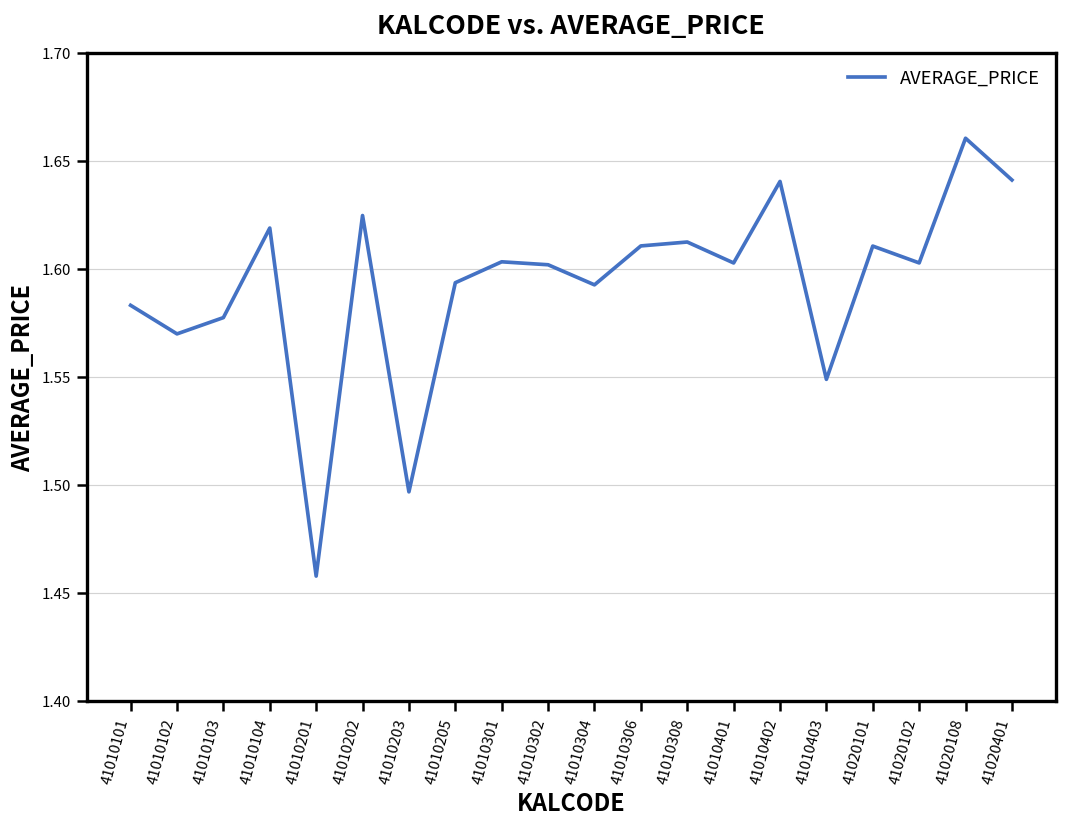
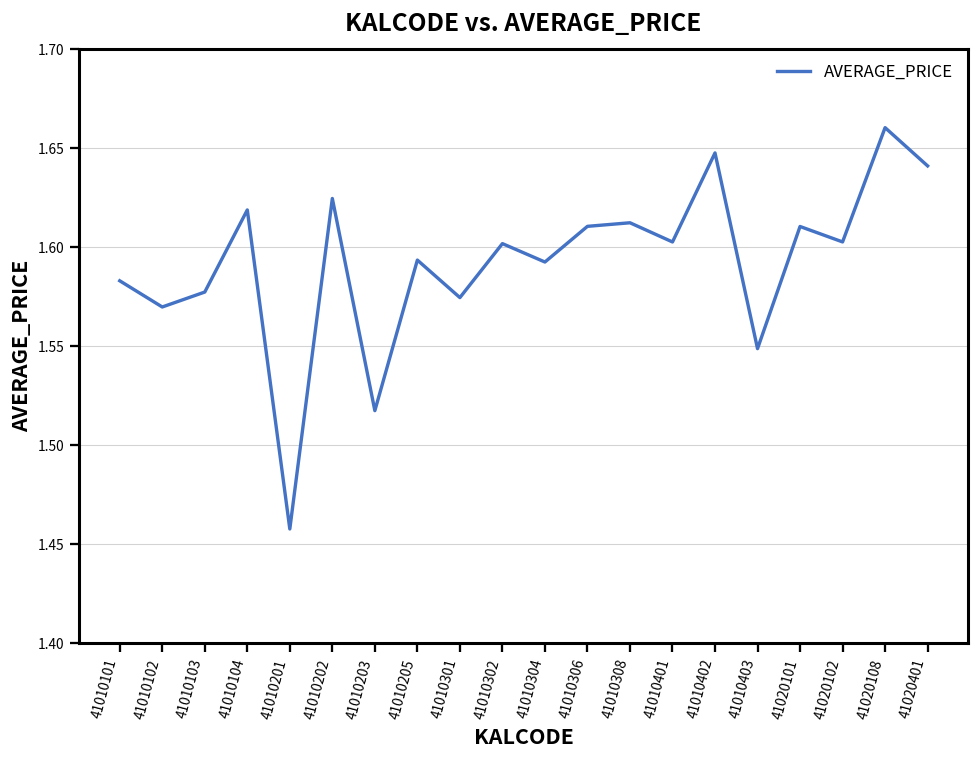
  {
    "41010101": 1.583,
    "41010102": 1.570,
    "41010103": 1.577,
    "41010104": 1.619,
    "41010201": 1.458,
    "41010202": 1.625,
-   "41010203": 1.497,
+   "41010203": 1.517,
    "41010205": 1.593,
-   "41010301": 1.603,
+   "41010301": 1.575,
    "41010302": 1.602,
    "41010304": 1.593,
    "41010306": 1.611,
    "41010308": 1.612,
    "41010401": 1.603,
-   "41010402": 1.640,
+   "41010402": 1.648,
    "41010403": 1.549,
    "41020101": 1.610,
    "41020102": 1.603,
    "41020108": 1.660,
    "41020401": 1.641
  }
